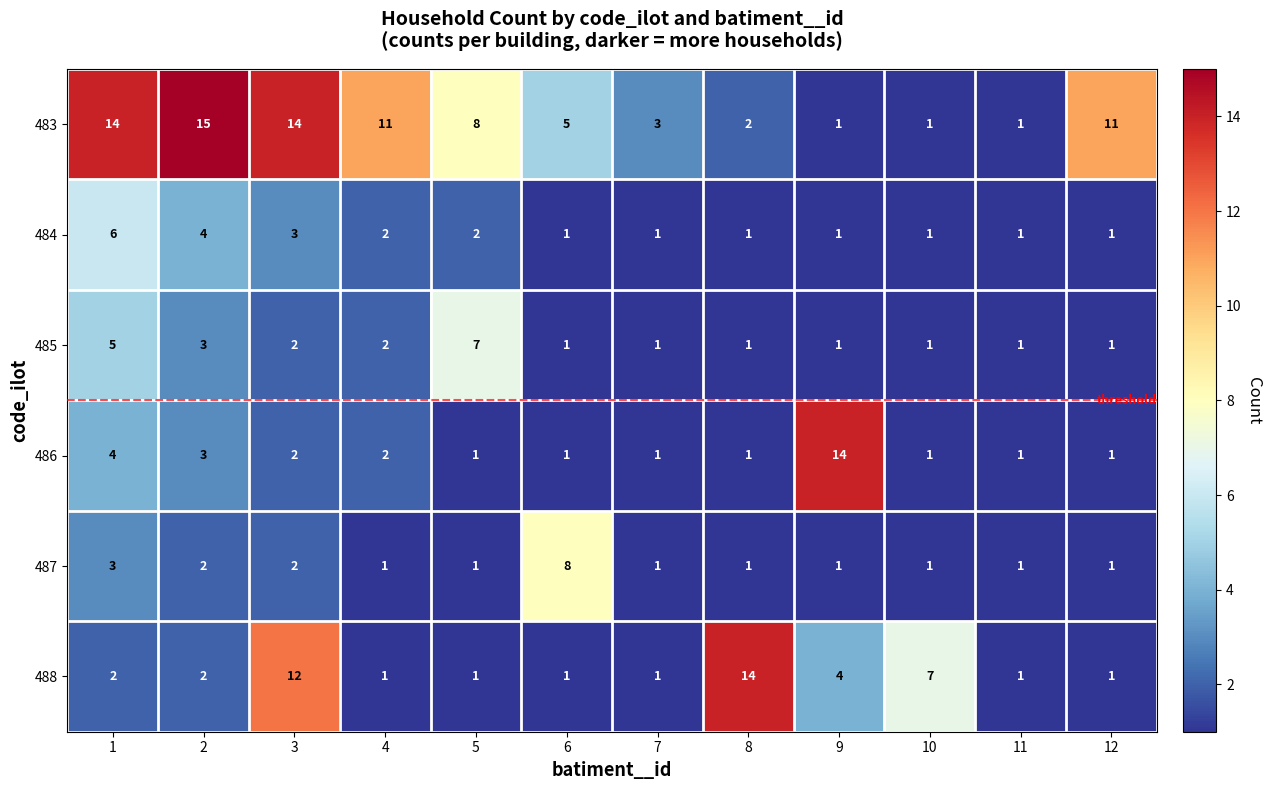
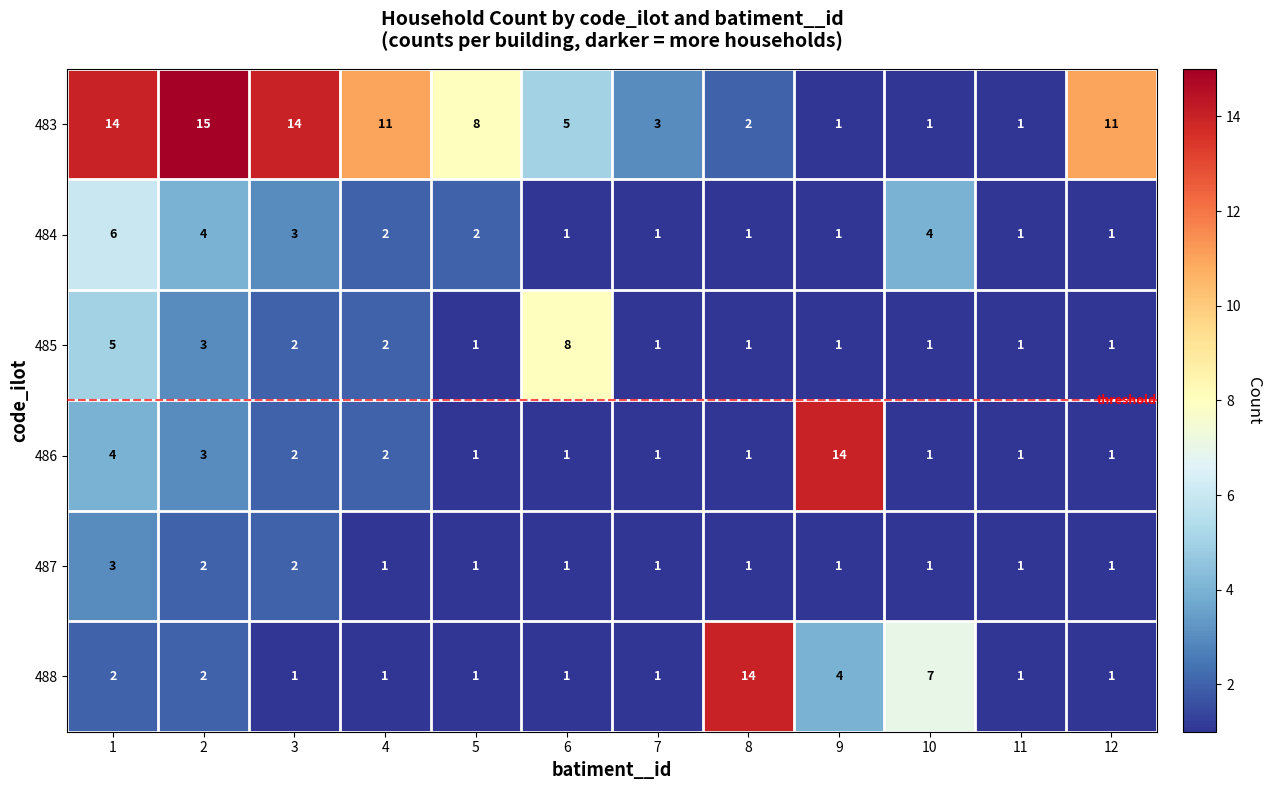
  {
    "483": {
      "1": 14,
      "2": 15,
      "3": 14,
      "4": 11,
      "5": 8,
      "6": 5,
      "7": 3,
      "8": 2,
      "9": 1,
      "10": 1,
      "11": 1,
      "12": 11
    },
    "484": {
      "1": 6,
      "2": 4,
      "3": 3,
      "4": 2,
      "5": 2,
      "6": 1,
      "7": 1,
      "8": 1,
      "9": 1,
-     "10": 1,
+     "10": 4,
      "11": 1,
      "12": 1
    },
    "485": {
      "1": 5,
      "2": 3,
      "3": 2,
      "4": 2,
-     "5": 7,
-     "6": 1,
+     "5": 1,
+     "6": 8,
      "7": 1,
      "8": 1,
      "9": 1,
      "10": 1,
      "11": 1
    },
    "486": {
      "1": 4,
      "2": 3,
      "3": 2,
      "4": 2,
      "5": 1,
      "6": 1,
      "7": 1,
      "8": 1,
      "9": 14,
      "10": 1,
      "11": 1
    },
    "487": {
      "1": 3,
      "2": 2,
      "3": 2,
      "4": 1,
      "5": 1,
-     "6": 8,
+     "6": 1,
      "7": 1,
      "8": 1,
      "9": 1,
      "10": 1,
      "11": 1,
      "12": 1
    },
    "488": {
      "1": 2,
      "2": 2,
-     "3": 12,
+     "3": 1,
      "4": 1,
      "5": 1,
      "6": 1,
      "7": 1,
      "8": 14,
      "9": 4,
      "10": 7,
      "11": 1,
      "12": 1
    }
  }
